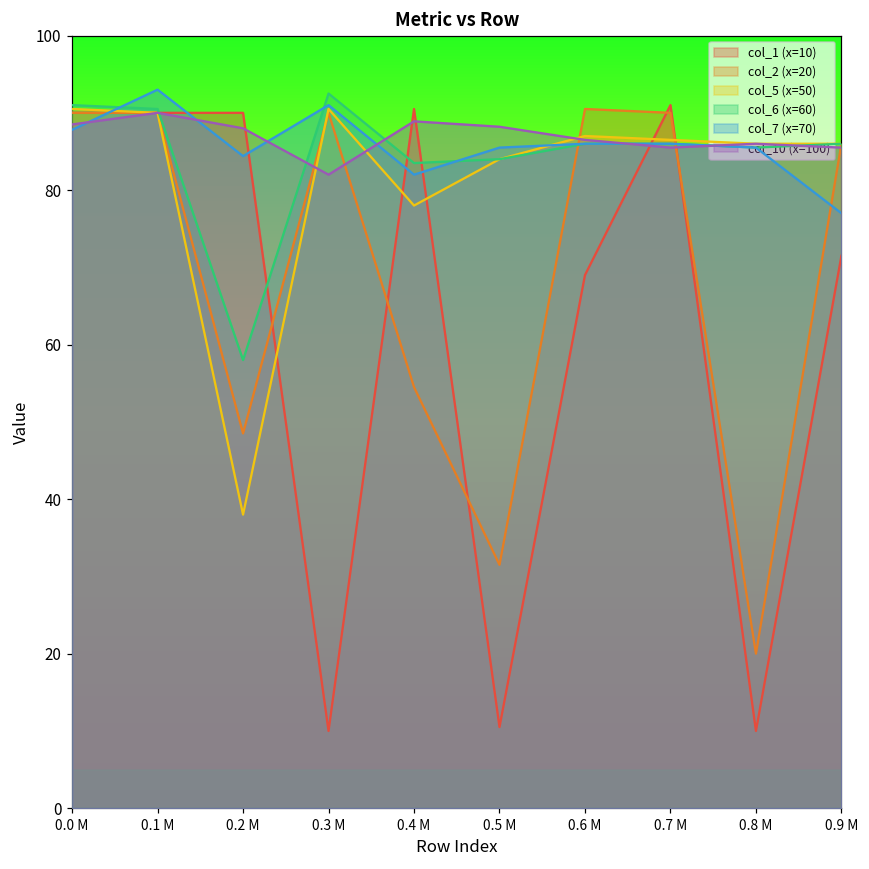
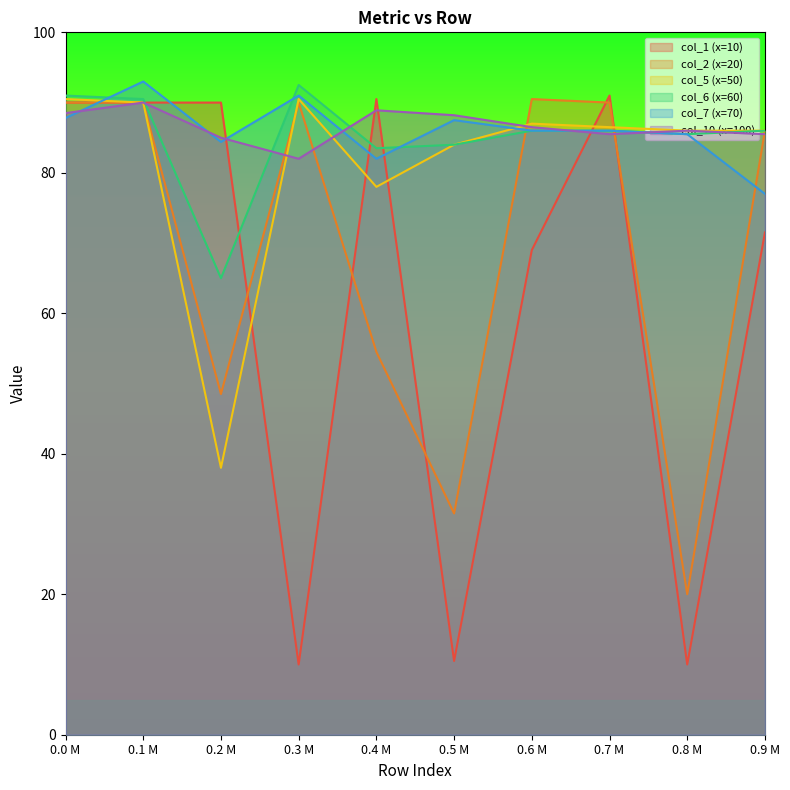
  {
    "col_6 (x=60)": {
      "0.0 M": 91,
      "0.1 M": 91,
-     "0.2 M": 58,
+     "0.2 M": 65,
      "0.3 M": 93,
      "0.4 M": 84
    },
    "col_7 (x=70)": {
      "0.0 M": 88,
      "0.1 M": 93,
      "0.2 M": 84,
      "0.3 M": 91,
      "0.4 M": 82,
-     "0.5 M": 86,
+     "0.5 M": 88,
      "0.9 M": 77
    },
    "col_10 (x=100)": {
      "0.0 M": 89,
-     "0.2 M": 88,
+     "0.2 M": 85,
      "0.3 M": 82,
      "0.4 M": 89,
      "0.5 M": 88,
      "0.6 M": 87,
      "0.7 M": 86,
      "0.9 M": 86
    }
  }
